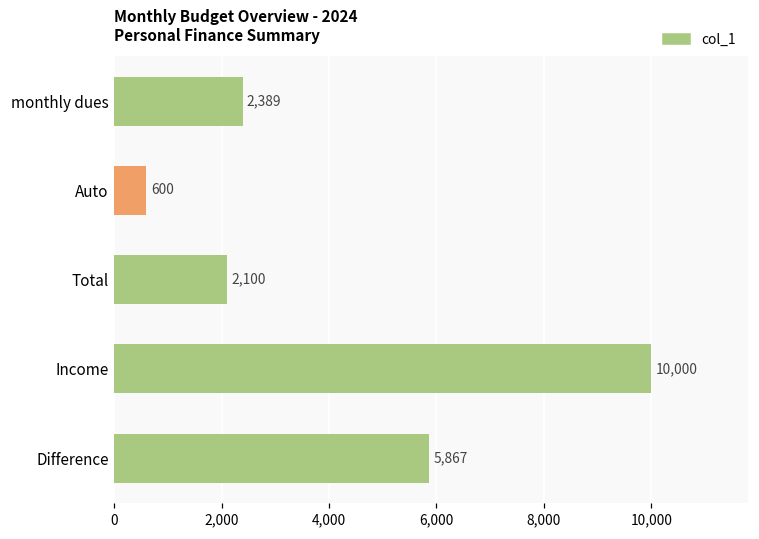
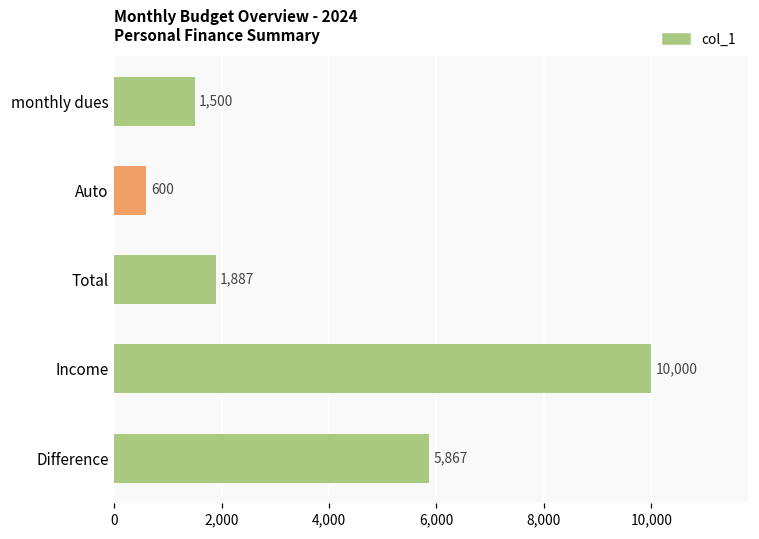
  {
-   "monthly dues": "2,389",
+   "monthly dues": "1,500",
    "Auto": "600",
-   "Total": "2,100",
+   "Total": "1,887",
    "Income": "10,000",
    "Difference": "5,867"
  }
